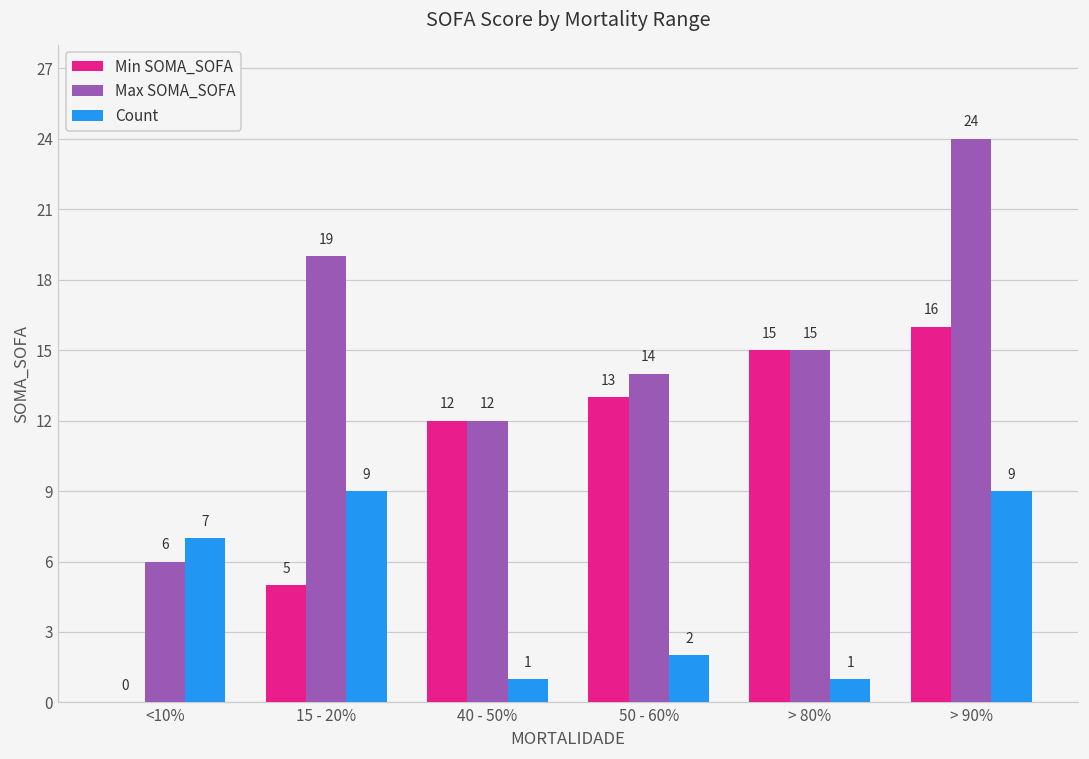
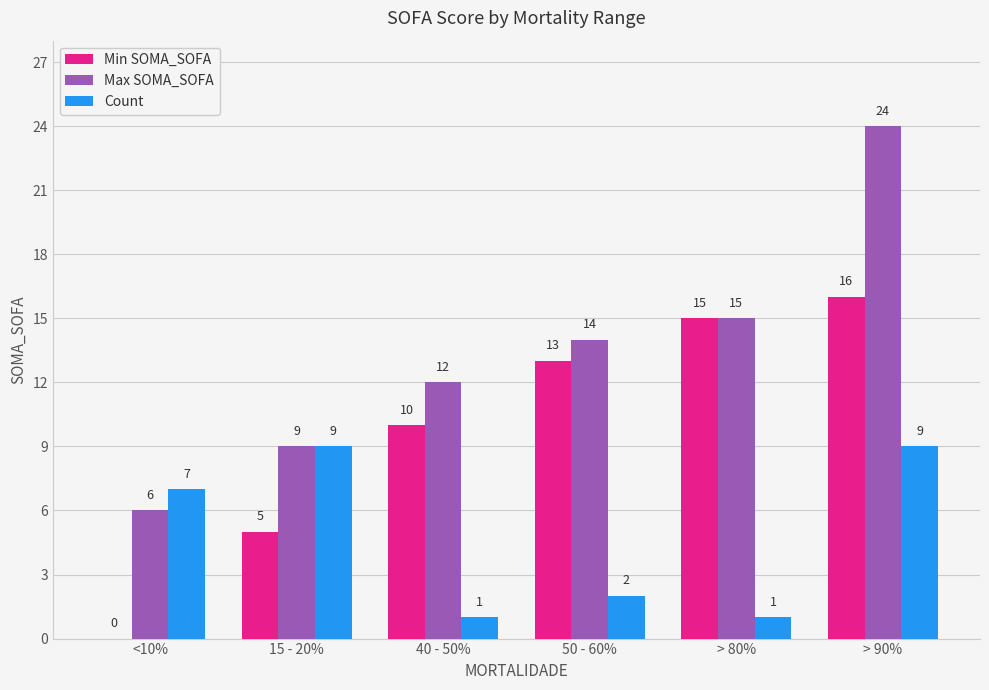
  {
    "Min SOMA_SOFA": {
      "<10%": 0,
      "15 - 20%": 5,
-     "40 - 50%": 12,
+     "40 - 50%": 10,
      "50 - 60%": 13,
      "> 80%": 15,
      "> 90%": 16
    },
    "Max SOMA_SOFA": {
      "<10%": 6,
-     "15 - 20%": 19,
+     "15 - 20%": 9,
      "40 - 50%": 12,
      "50 - 60%": 14,
      "> 80%": 15,
      "> 90%": 24
    },
    "Count": {
      "<10%": 7,
      "15 - 20%": 9,
      "40 - 50%": 1,
      "50 - 60%": 2,
      "> 80%": 1,
      "> 90%": 9
    }
  }
